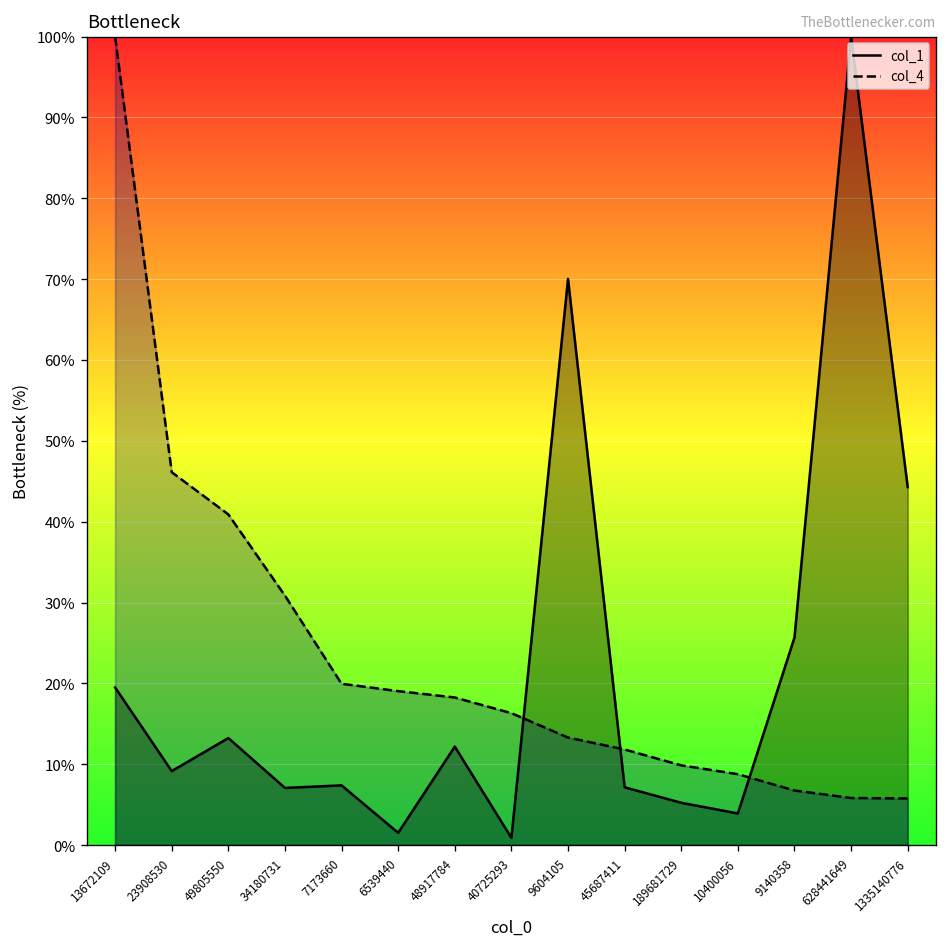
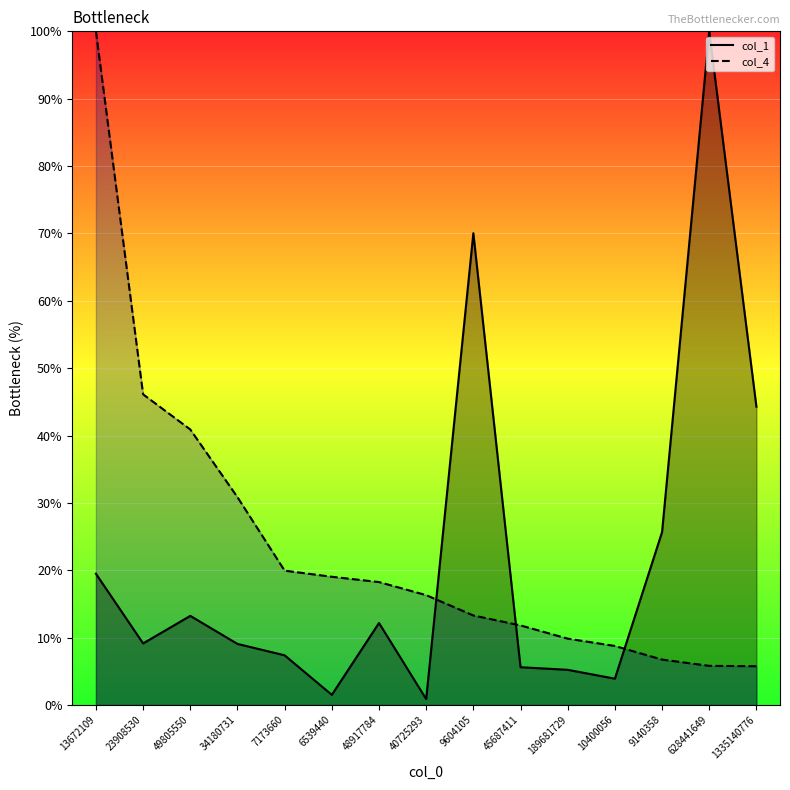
  {
    "col_1": {
      "13672109": "19%",
      "23908530": "9%",
      "49805550": "13%",
-     "34180731": "7%",
+     "34180731": "9%",
      "7173660": "7%",
      "6539440": "2%",
      "48917784": "12%",
      "40725293": "1%",
      "9604105": "70%",
-     "45687411": "7%",
+     "45687411": "6%",
      "189681729": "5%",
      "10400056": "4%",
      "9140358": "26%",
      "628441649": "100%",
      "1335140776": "44%"
    }
  }
